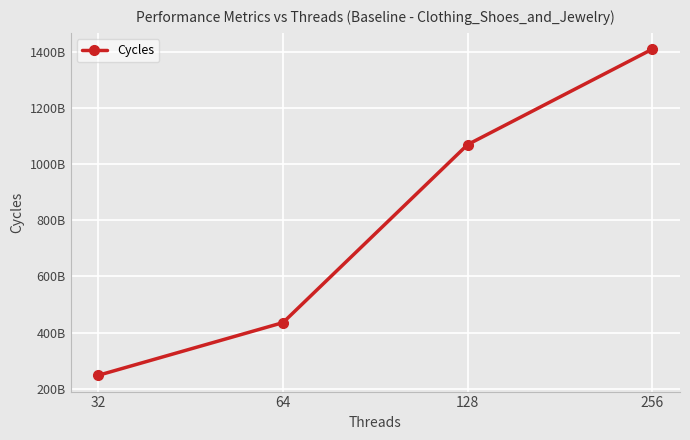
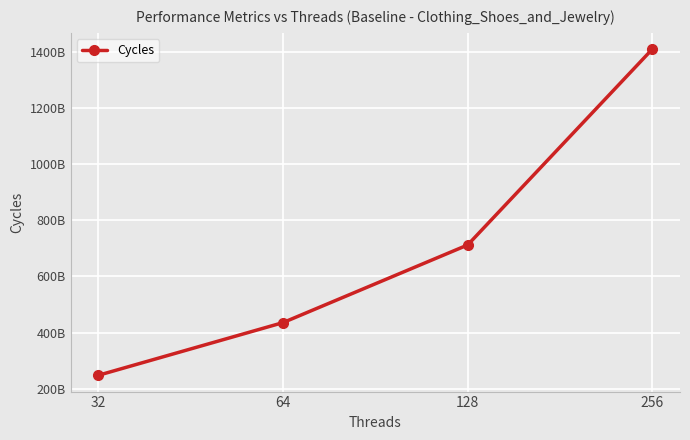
  {
    "32": 250000000000,
    "64": 440000000000,
-   "128": 1070000000000,
+   "128": 710000000000,
    "256": 1410000000000
  }
